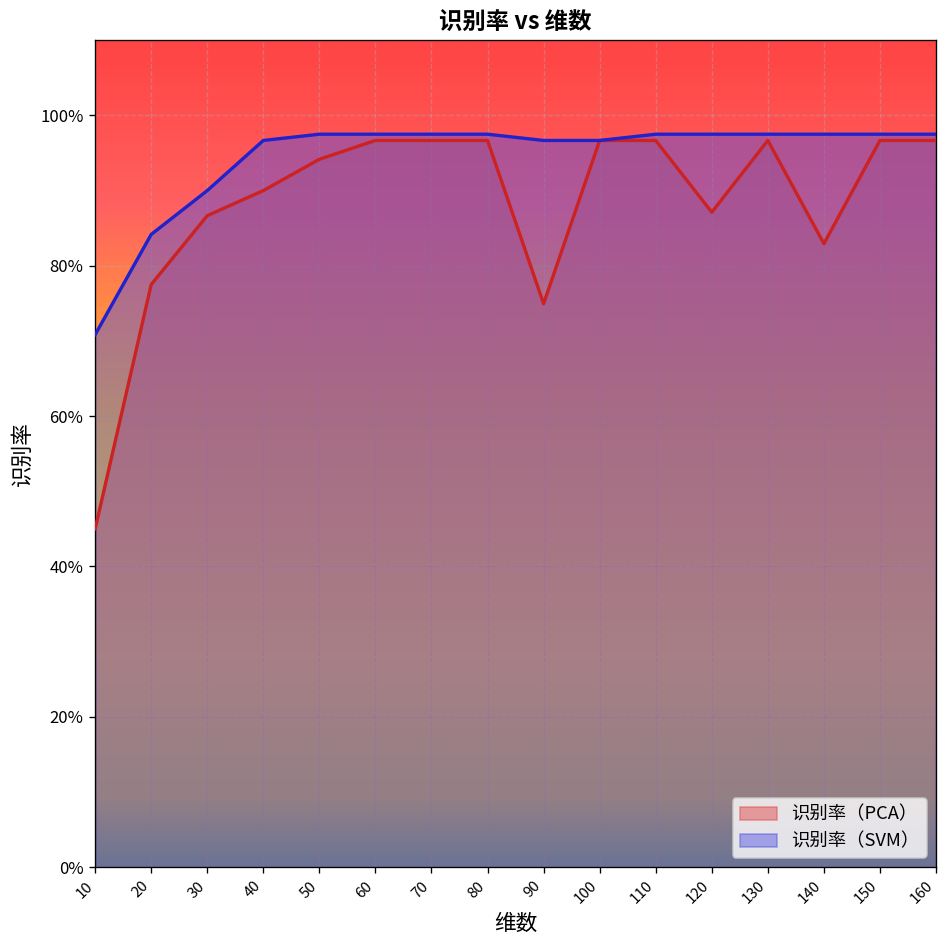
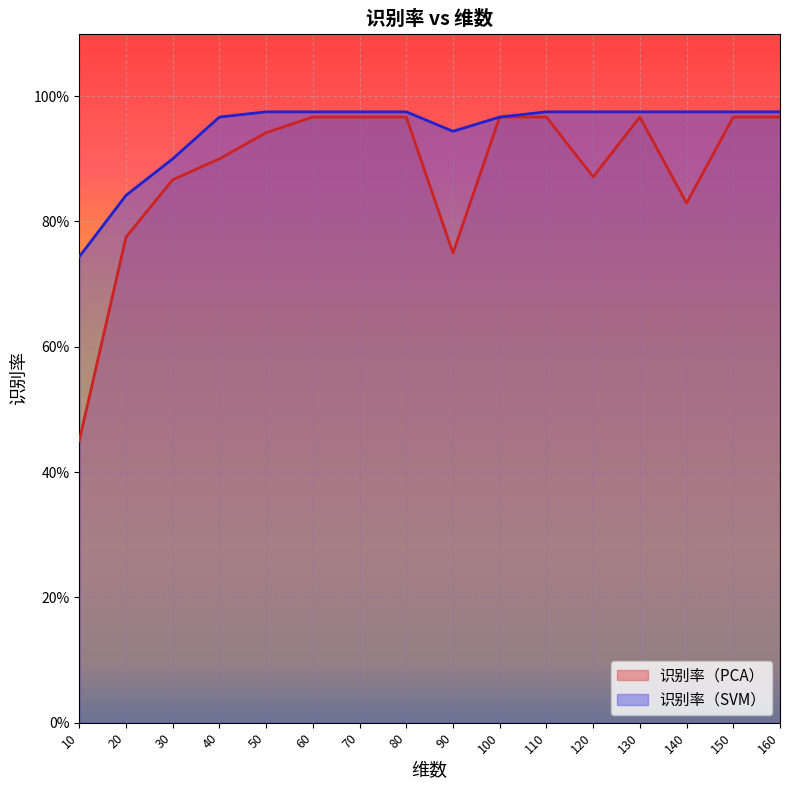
  {
    "识别率（PCA）": {
      "10": "45%",
      "20": "78%",
      "30": "87%",
      "40": "90%",
      "50": "94%",
      "60": "97%",
      "70": "97%",
      "80": "97%",
      "90": "75%",
      "110": "97%",
      "120": "87%",
      "130": "97%",
      "140": "83%",
      "150": "97%",
      "160": "97%"
    },
    "识别率（SVM）": {
-     "10": "71%",
+     "10": "74%",
      "20": "84%",
      "30": "90%",
      "40": "97%",
      "50": "98%",
      "60": "98%",
      "70": "98%",
      "80": "98%",
-     "90": "97%",
+     "90": "94%",
      "110": "98%",
      "120": "98%",
      "130": "98%",
      "140": "98%",
      "150": "98%",
      "160": "98%"
    }
  }
